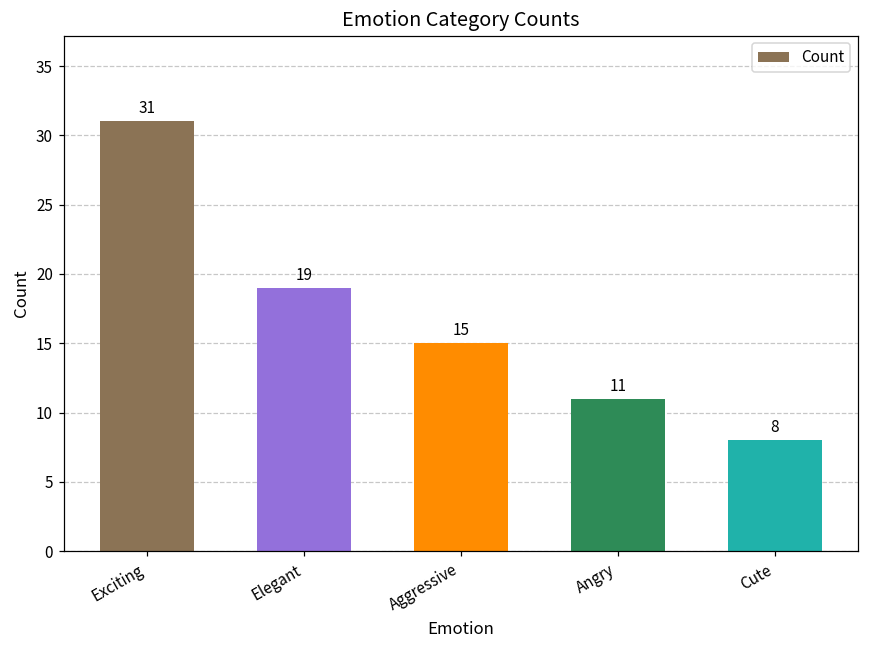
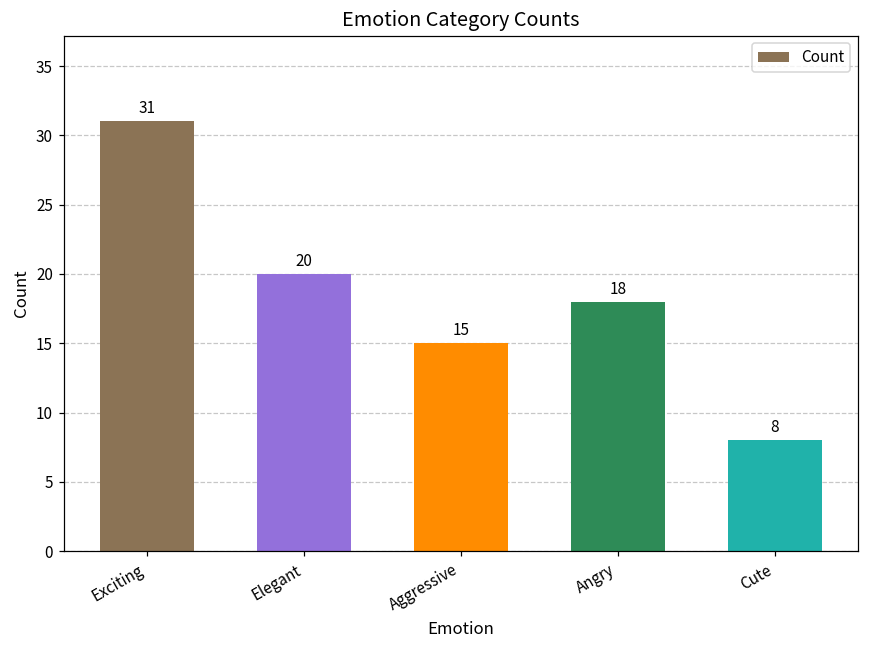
  {
    "Exciting": 31,
-   "Elegant": 19,
+   "Elegant": 20,
    "Aggressive": 15,
-   "Angry": 11,
+   "Angry": 18,
    "Cute": 8
  }
